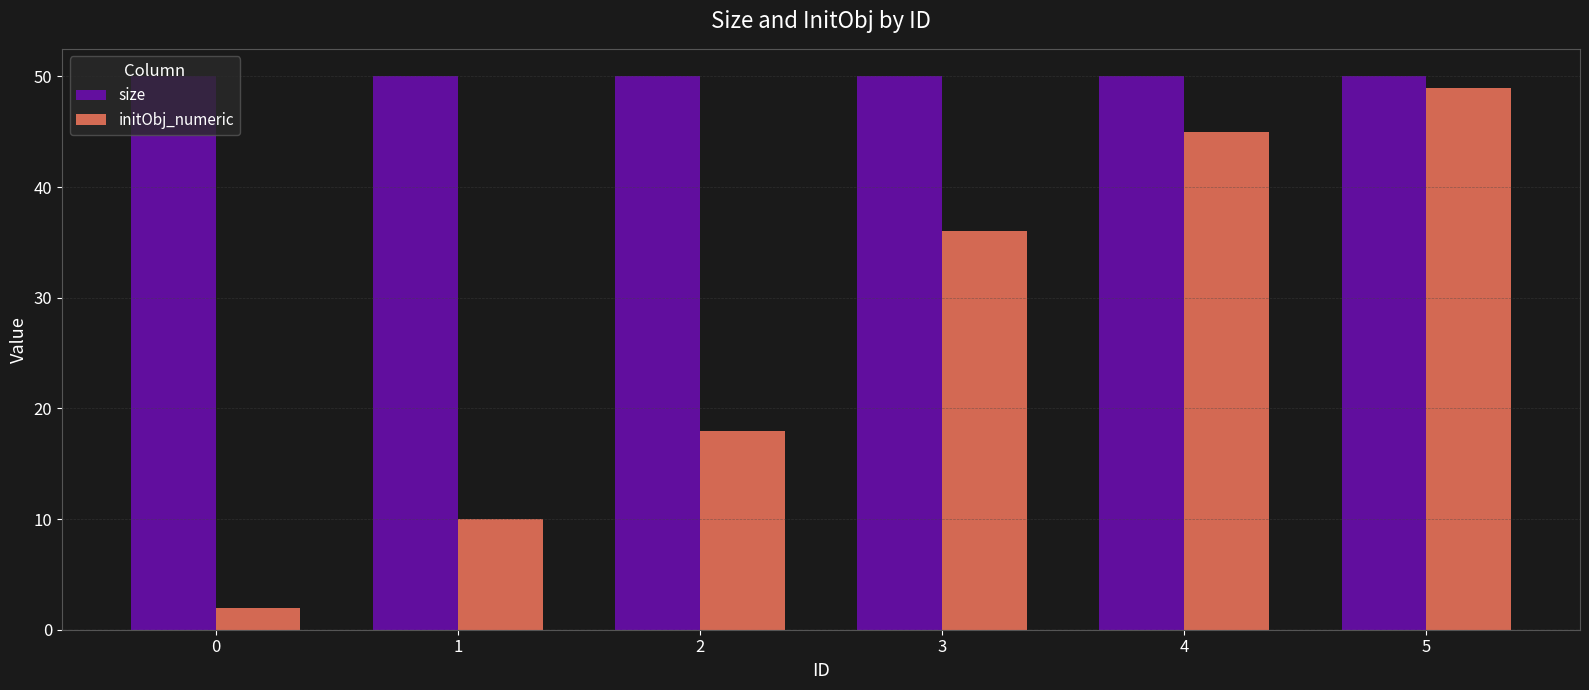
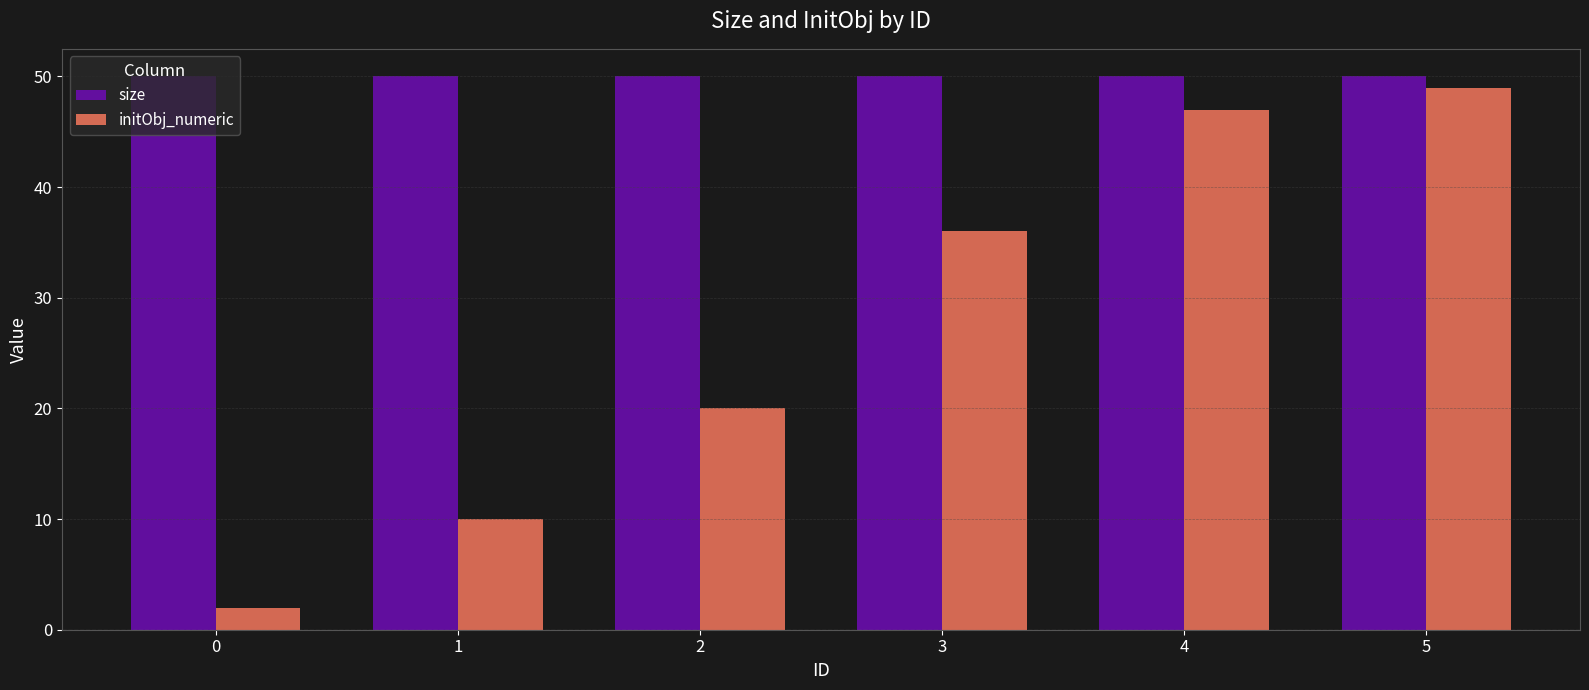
  {
    "size": {
      "1": 50,
      "2": 50,
      "3": 50,
      "4": 50,
      "5": 50
    },
    "initObj_numeric": {
      "0": 2,
      "1": 10,
-     "2": 18,
+     "2": 20,
      "3": 36,
-     "4": 45,
+     "4": 47,
      "5": 49
    }
  }
